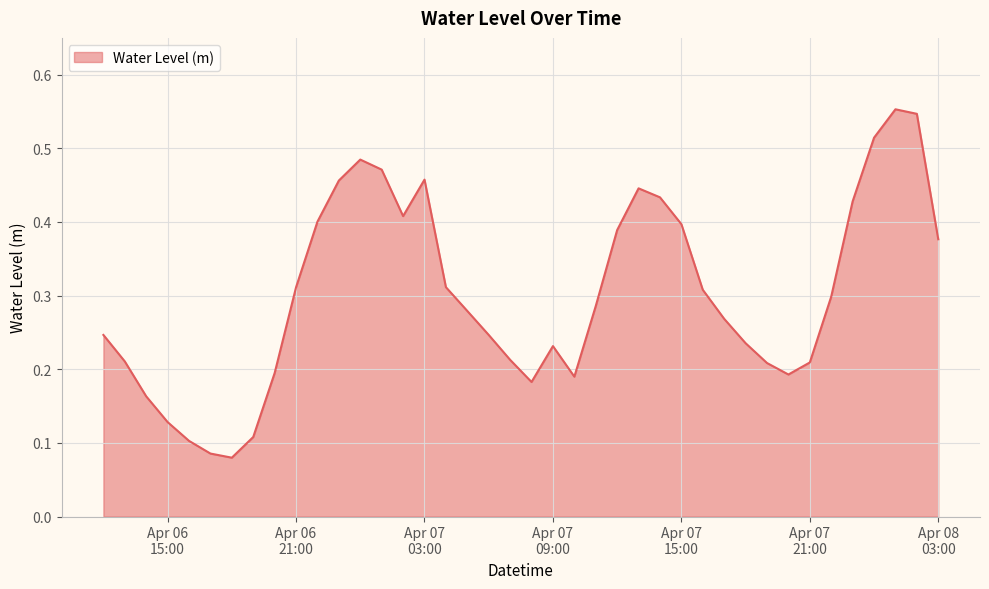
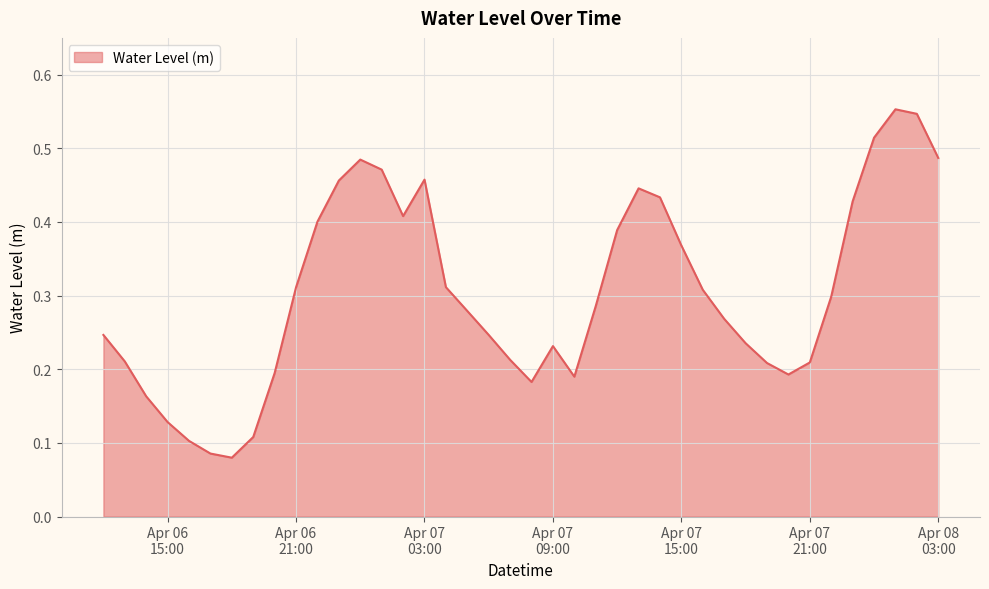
  {
    "Apr 06 15:00": 0.13,
    "Apr 06 21:00": 0.31,
    "Apr 07 03:00": 0.46,
    "Apr 07 09:00": 0.23,
-   "Apr 07 15:00": 0.40,
+   "Apr 07 15:00": 0.37,
    "Apr 07 21:00": 0.21,
-   "Apr 08 03:00": 0.38
+   "Apr 08 03:00": 0.49
  }
